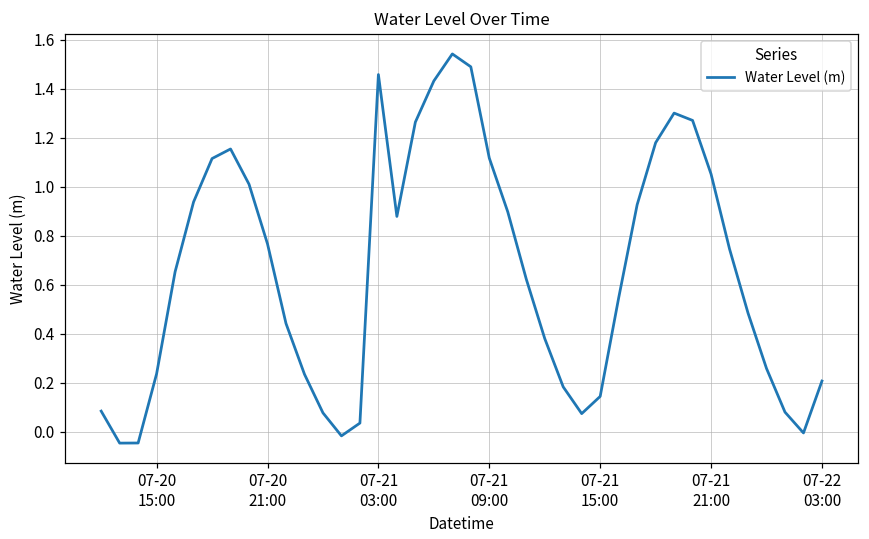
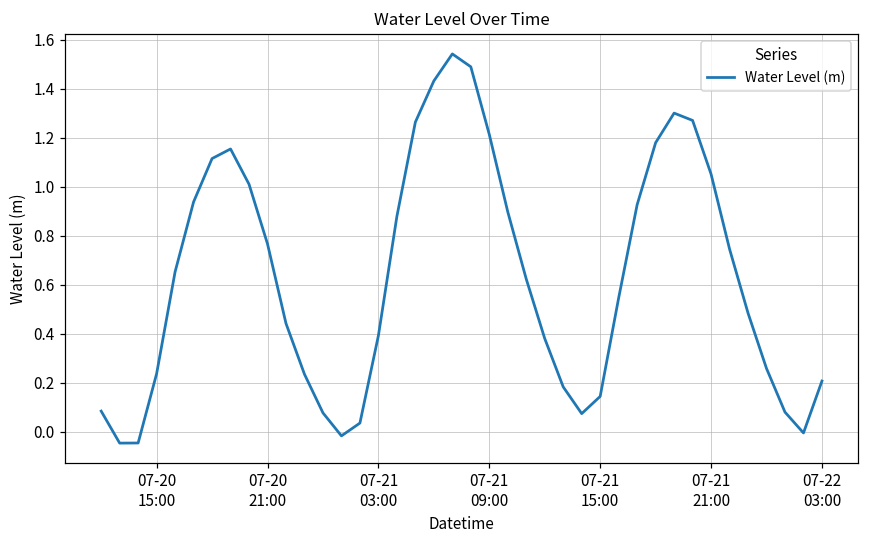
  {
    "07-20 15:00": 0.24,
    "07-20 21:00": 0.77,
-   "07-21 03:00": 1.46,
-   "07-21 09:00": 1.12,
+   "07-21 03:00": 0.39,
+   "07-21 09:00": 1.21,
    "07-21 15:00": 0.14,
    "07-21 21:00": 1.05,
    "07-22 03:00": 0.21
  }
